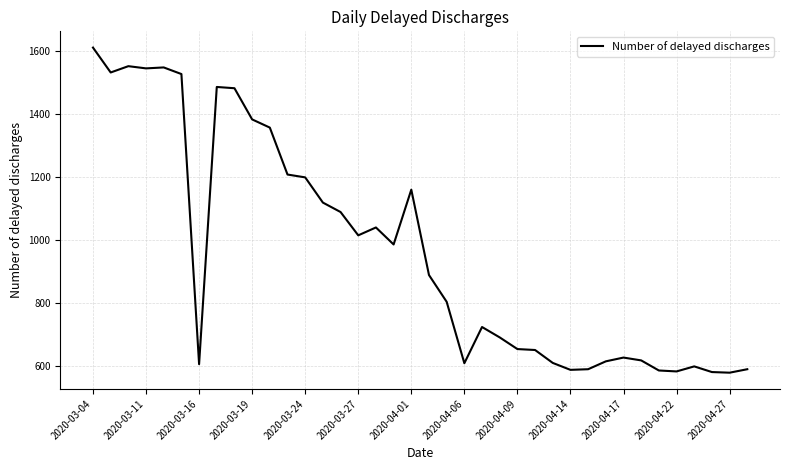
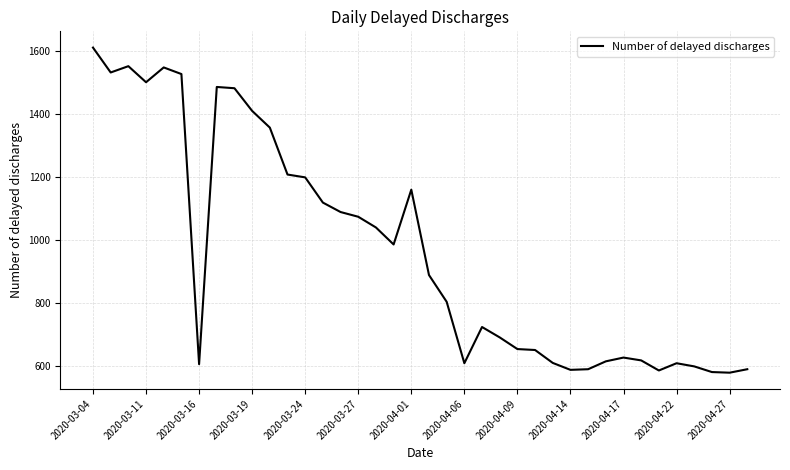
  {
    "2020-03-04": 1610,
-   "2020-03-11": 1550,
+   "2020-03-11": 1500,
    "2020-03-16": 610,
-   "2020-03-19": 1380,
+   "2020-03-19": 1410,
    "2020-03-24": 1200,
-   "2020-03-27": 1020,
+   "2020-03-27": 1080,
    "2020-04-01": 1160,
    "2020-04-06": 610,
    "2020-04-09": 660,
    "2020-04-14": 590,
    "2020-04-17": 630,
-   "2020-04-22": 580,
+   "2020-04-22": 610,
    "2020-04-27": 580
  }
